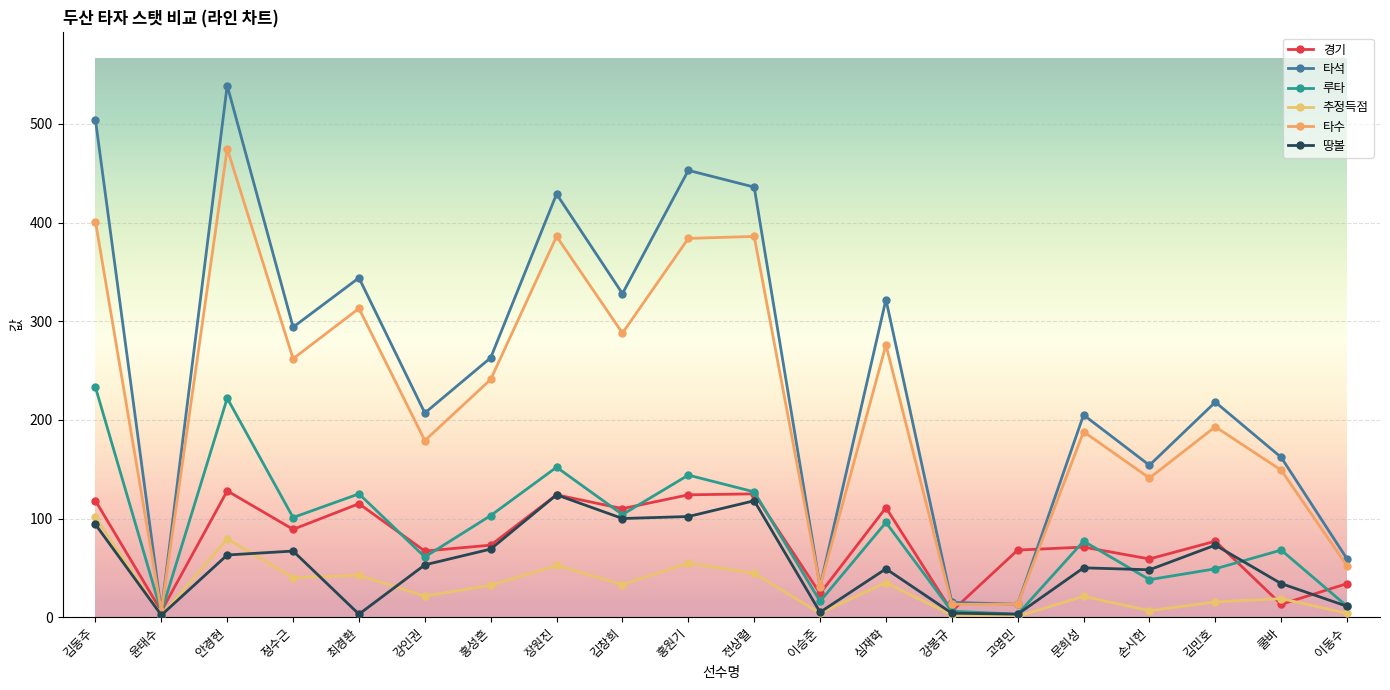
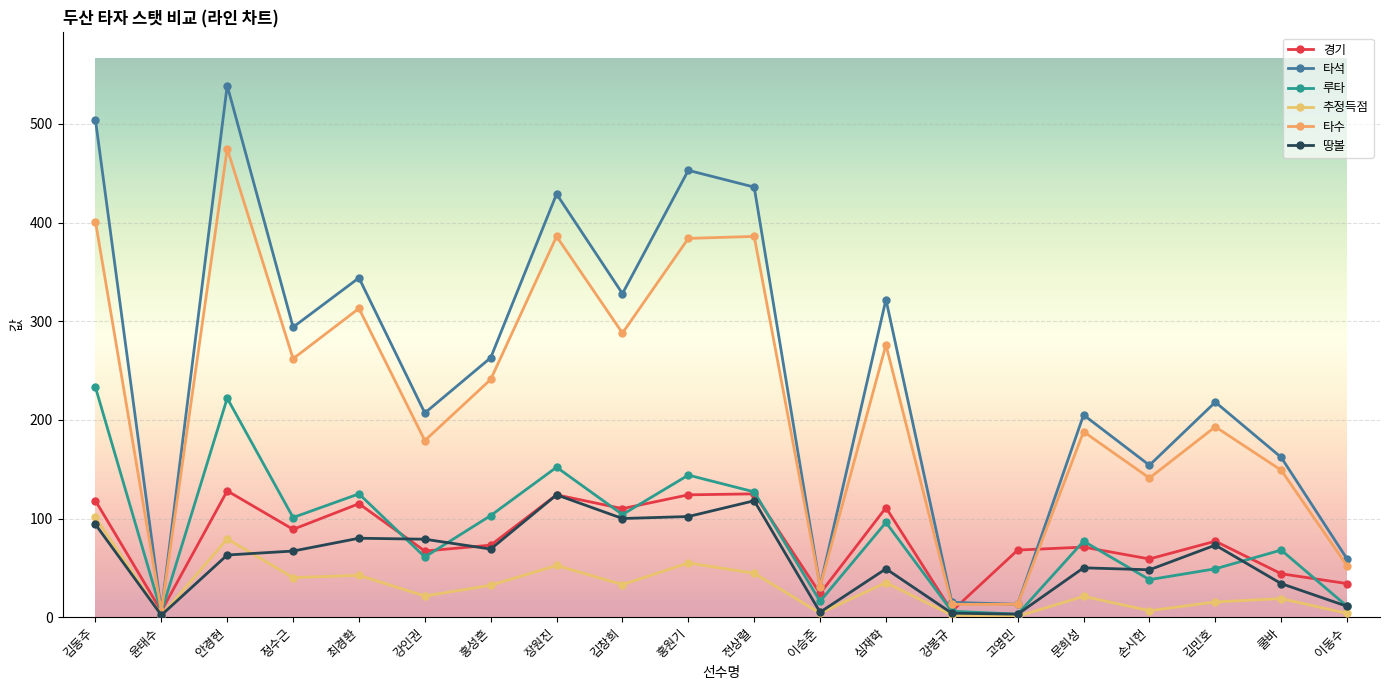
  {
    "경기": {
      "김동주": 120,
      "안경현": 130,
      "정수근": 90,
      "최경환": 120,
      "강인권": 70,
      "홍성흔": 70,
      "김창희": 110,
      "홍원기": 120,
      "이승준": 20,
      "심재학": 110,
      "고영민": 70,
      "문희성": 70,
      "손시헌": 60,
      "김민호": 80,
-     "쿨바": 10,
+     "쿨바": 40,
      "이동수": 30
    },
    "땅볼": {
      "김동주": 90,
      "안경현": 60,
      "정수근": 70,
-     "최경환": 0,
-     "강인권": 50,
+     "최경환": 80,
+     "강인권": 80,
      "홍성흔": 70,
      "김창희": 100,
      "홍원기": 100,
      "전상렬": 120,
      "심재학": 50,
      "문희성": 50,
      "손시헌": 50,
      "김민호": 70,
      "쿨바": 30
    }
  }
